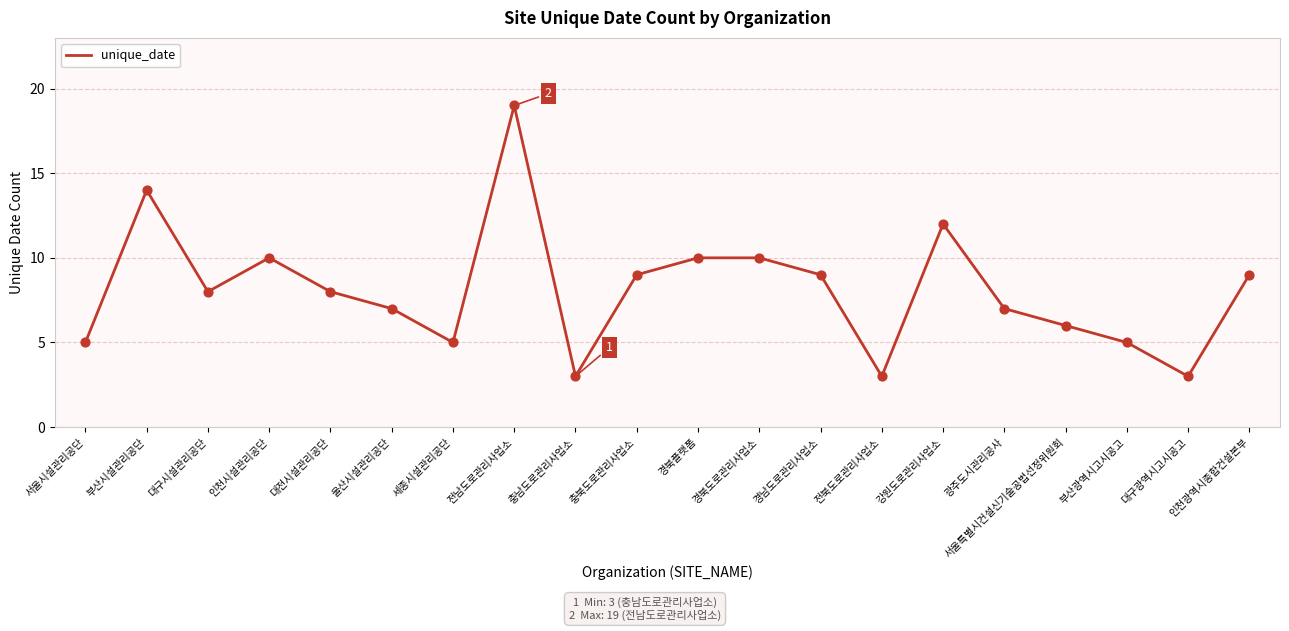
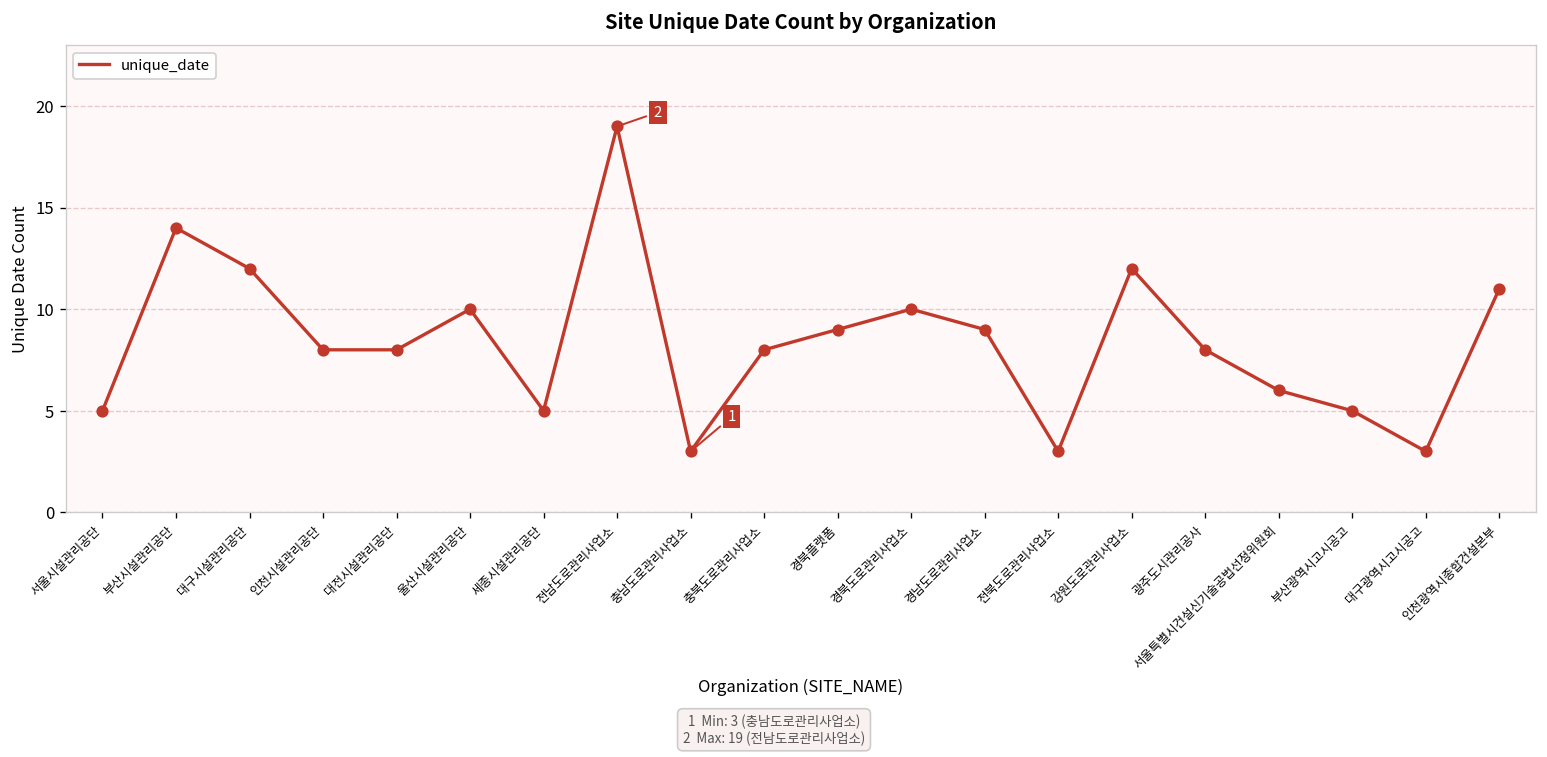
  {
    "서울시설관리공단": 5,
    "부산시설관리공단": 14,
-   "대구시설관리공단": 8,
-   "인천시설관리공단": 10,
+   "대구시설관리공단": 12,
+   "인천시설관리공단": 8,
    "대전시설관리공단": 8,
-   "울산시설관리공단": 7,
+   "울산시설관리공단": 10,
    "세종시설관리공단": 5,
    "전남도로관리사업소": 19,
    "충남도로관리사업소": 3,
-   "충북도로관리사업소": 9,
-   "경북플랫폼": 10,
+   "충북도로관리사업소": 8,
+   "경북플랫폼": 9,
    "경북도로관리사업소": 10,
    "경남도로관리사업소": 9,
    "전북도로관리사업소": 3,
    "강원도로관리사업소": 12,
-   "광주도시관리공사": 7,
+   "광주도시관리공사": 8,
    "서울특별시건설신기술공법선정위원회": 6,
    "부산광역시고시공고": 5,
    "대구광역시고시공고": 3,
-   "인천광역시종합건설본부": 9
+   "인천광역시종합건설본부": 11
  }
